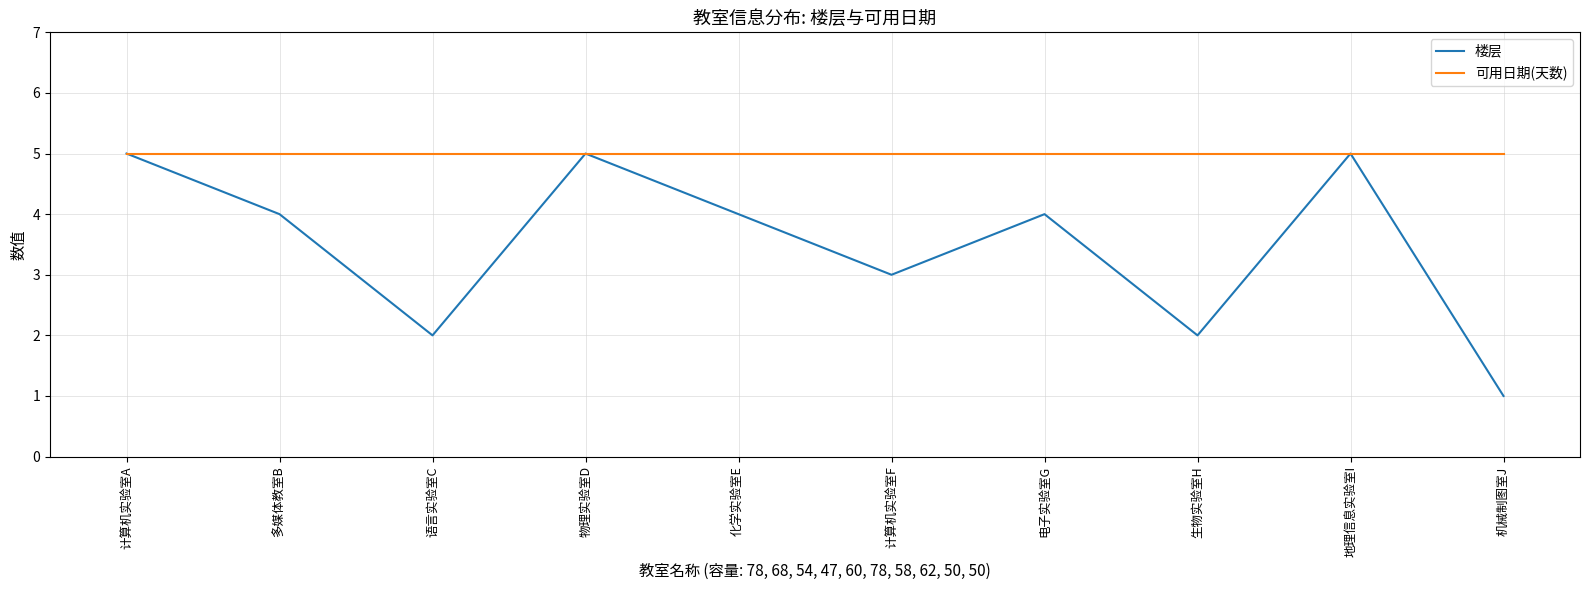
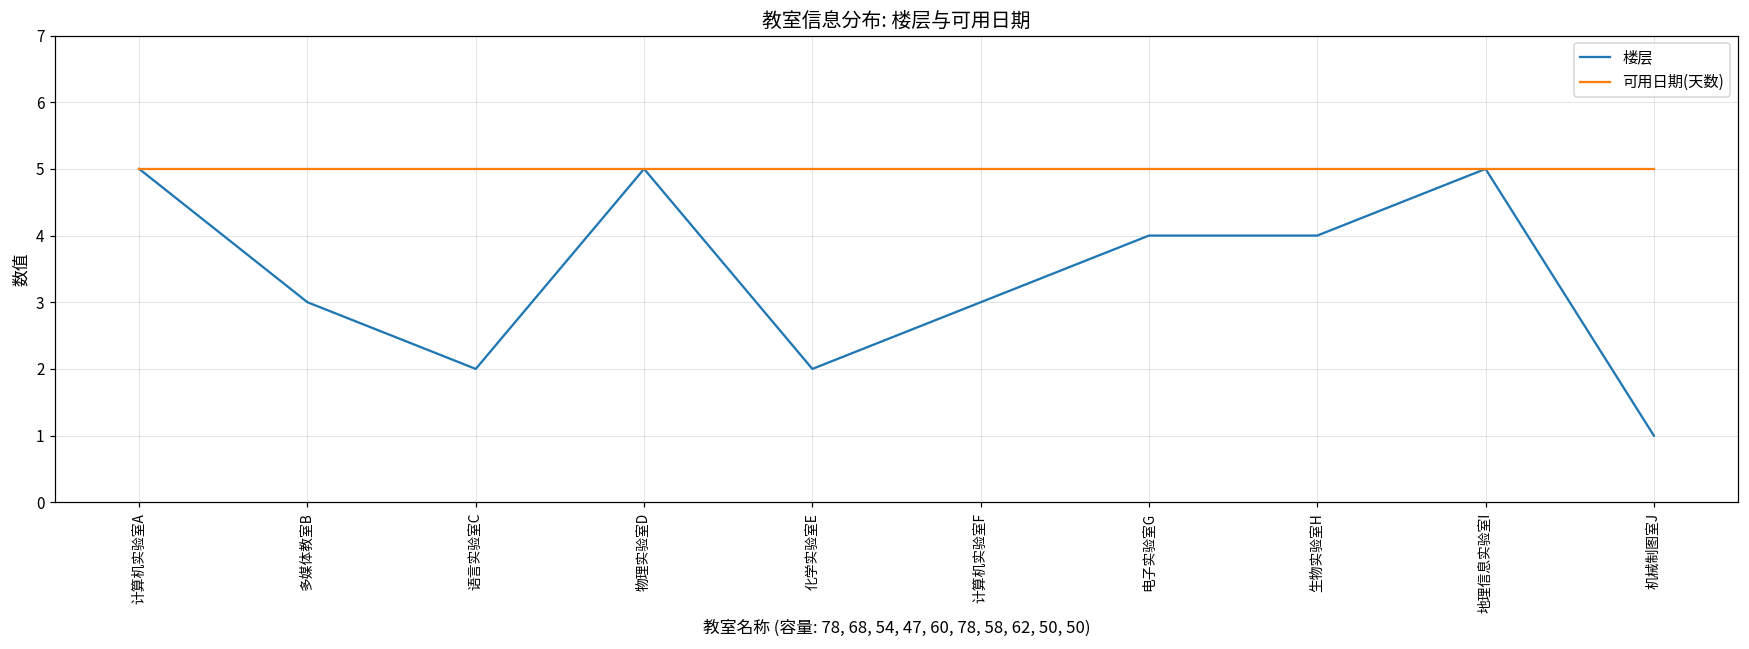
  {
    "楼层": {
-     "多媒体教室B": 4,
+     "多媒体教室B": 3,
      "语言实验室C": 2,
-     "化学实验室E": 4,
+     "化学实验室E": 2,
      "计算机实验室F": 3,
      "电子实验室G": 4,
-     "生物实验室H": 2,
+     "生物实验室H": 4,
      "机械制图室J": 1
    },
    "可用日期(天数)": {
      "多媒体教室B": 5,
      "语言实验室C": 5,
      "化学实验室E": 5,
      "计算机实验室F": 5,
      "电子实验室G": 5,
      "生物实验室H": 5,
      "机械制图室J": 5
    }
  }
